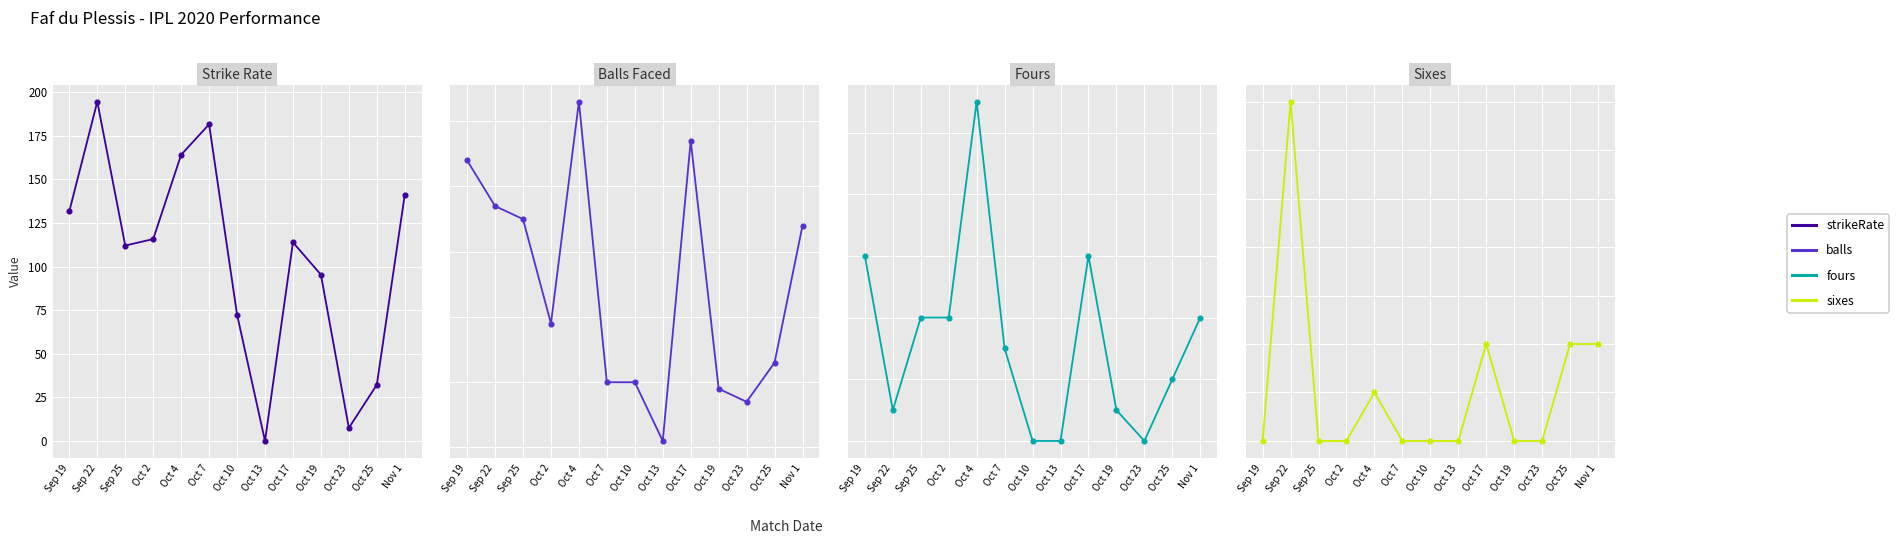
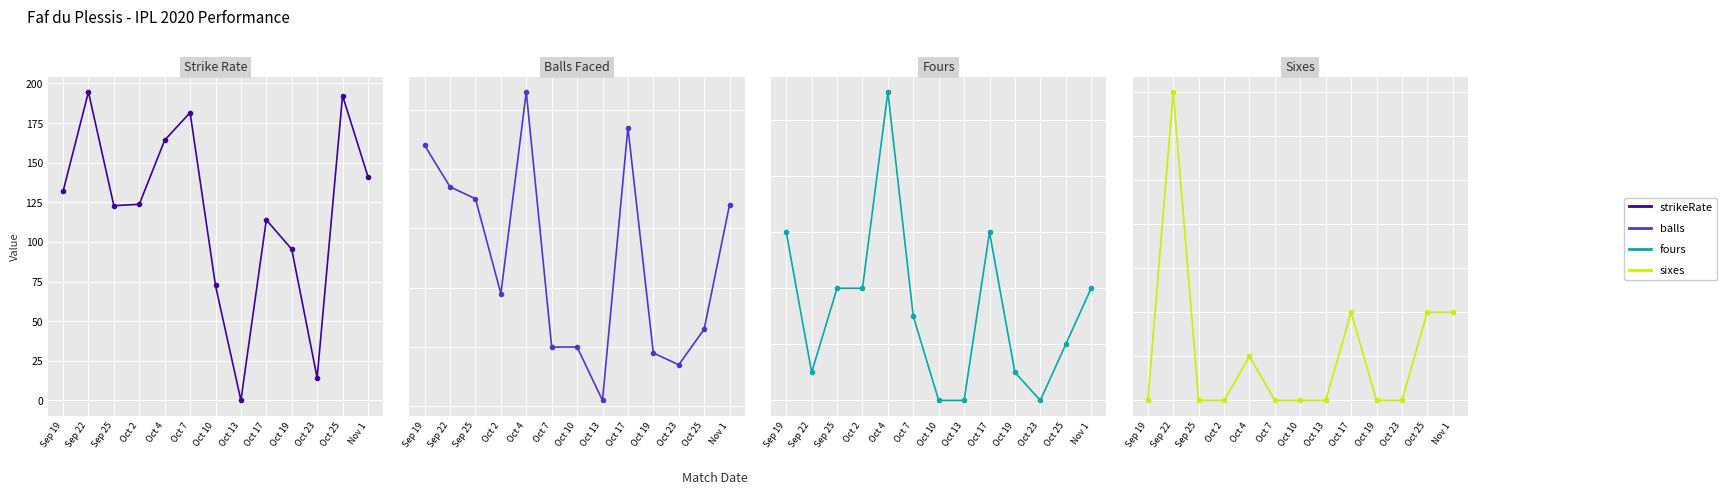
  {
    "Strike Rate": {
      "Sep 19": 132,
      "Sep 22": 195,
-     "Sep 25": 112,
-     "Oct 2": 116,
+     "Sep 25": 123,
+     "Oct 2": 124,
      "Oct 4": 164,
      "Oct 7": 182,
      "Oct 10": 73,
      "Oct 13": 0,
      "Oct 17": 114,
      "Oct 19": 95,
-     "Oct 23": 7,
-     "Oct 25": 32,
+     "Oct 23": 14,
+     "Oct 25": 192,
      "Nov 1": 141
    }
  }
